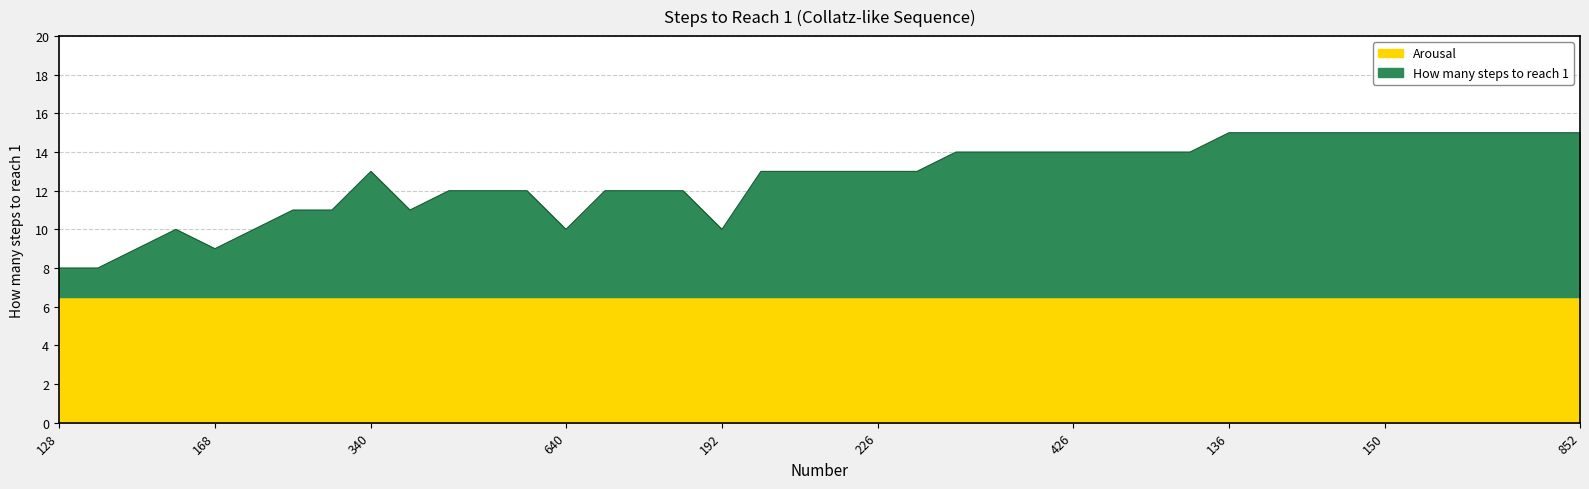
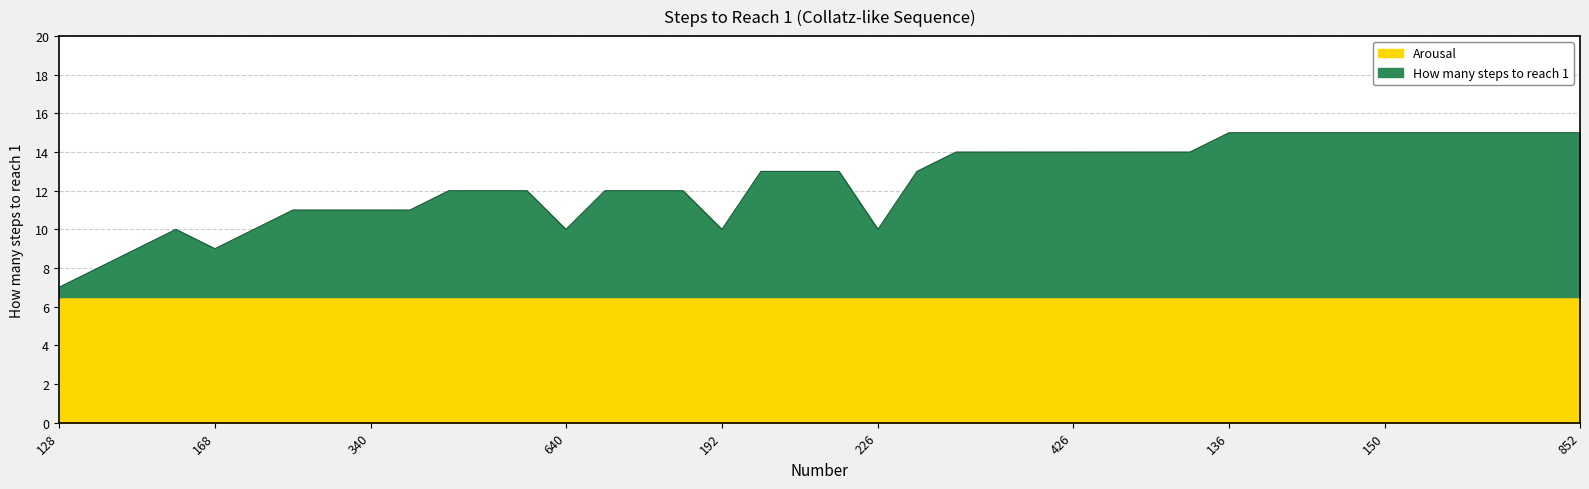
  {
    "How many steps to reach 1": {
-     "128": 8,
+     "128": 7,
      "168": 9,
-     "340": 13,
+     "340": 11,
      "640": 10,
      "192": 10,
-     "226": 13,
+     "226": 10,
      "426": 14,
      "136": 15,
      "150": 15,
      "852": 15
    }
  }
